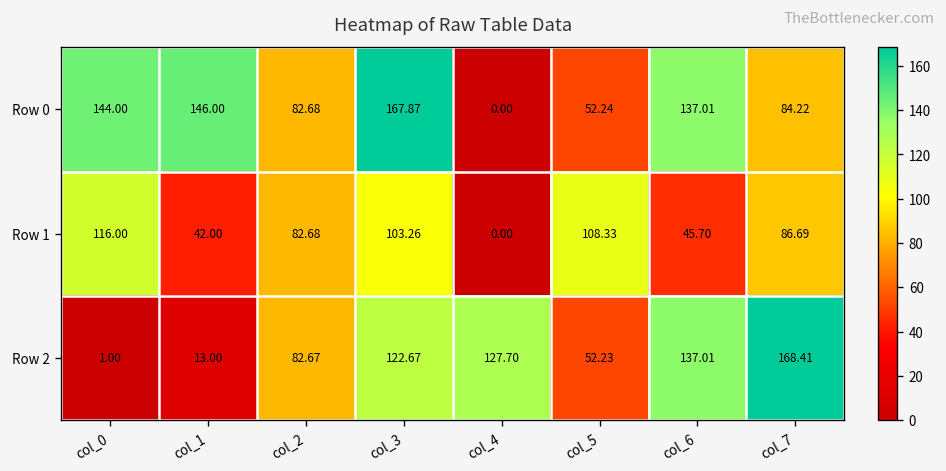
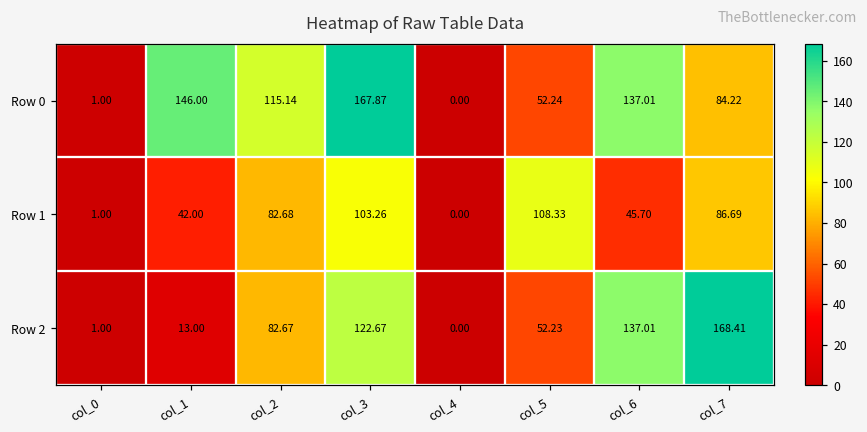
  {
    "Row 0": {
-     "col_0": 144.00,
+     "col_0": 1.00,
      "col_1": 146.00,
-     "col_2": 82.68,
+     "col_2": 115.14,
      "col_3": 167.87,
      "col_4": 0.00,
      "col_5": 52.24,
      "col_6": 137.01,
      "col_7": 84.22
    },
    "Row 1": {
-     "col_0": 116.00,
+     "col_0": 1.00,
      "col_1": 42.00,
      "col_2": 82.68,
      "col_3": 103.26,
      "col_4": 0.00,
      "col_5": 108.33,
      "col_6": 45.70,
      "col_7": 86.69
    },
    "Row 2": {
      "col_0": 1.00,
      "col_1": 13.00,
      "col_2": 82.67,
      "col_3": 122.67,
-     "col_4": 127.70,
+     "col_4": 0.00,
      "col_5": 52.23,
      "col_6": 137.01,
      "col_7": 168.41
    }
  }
